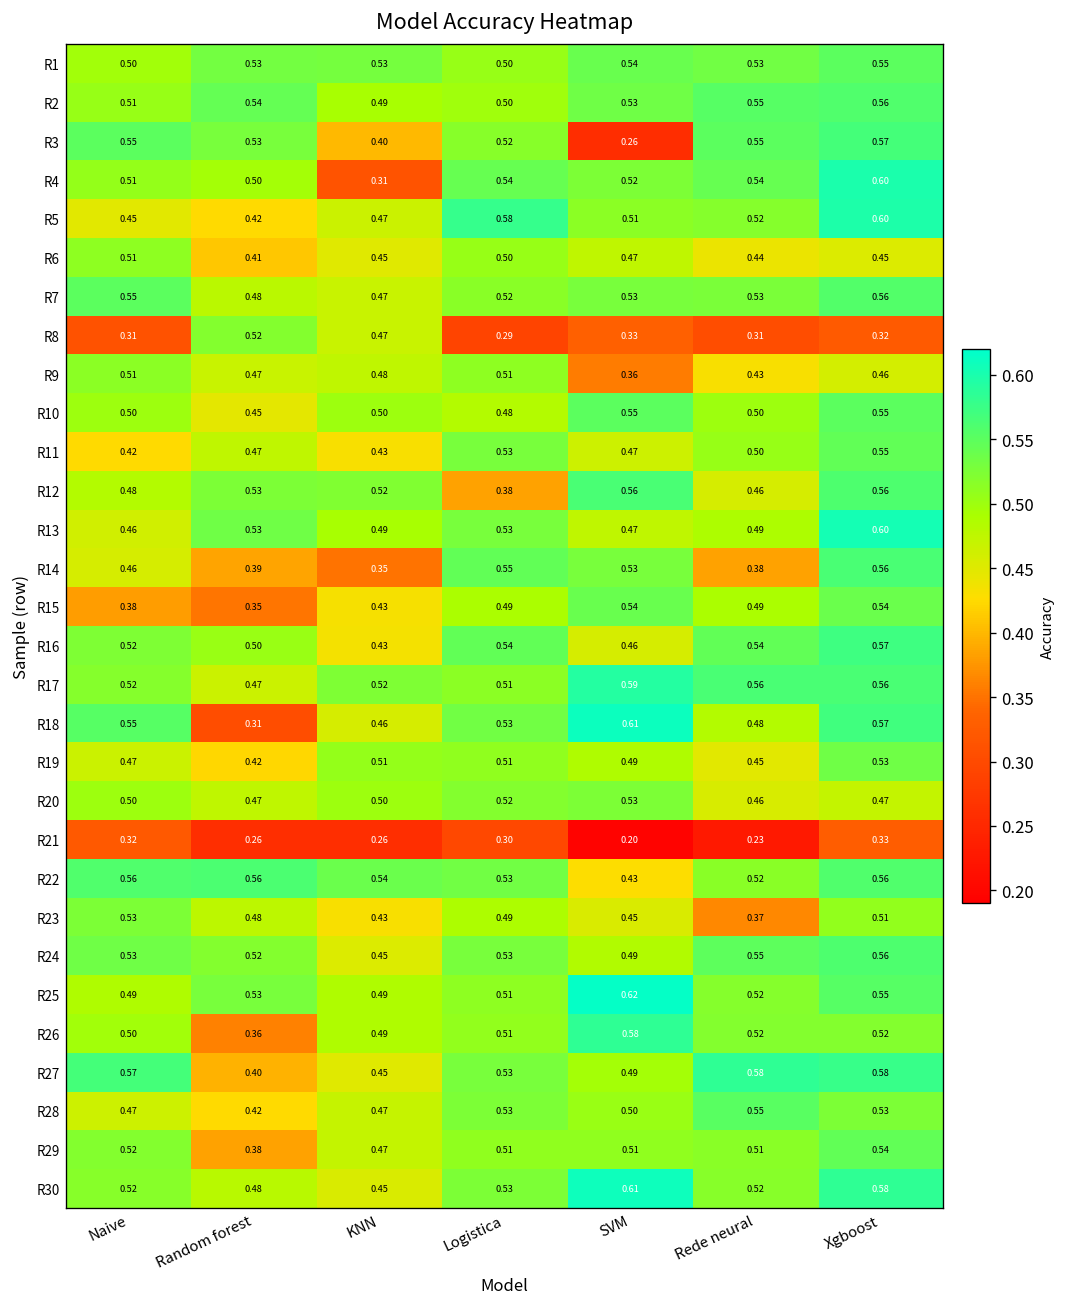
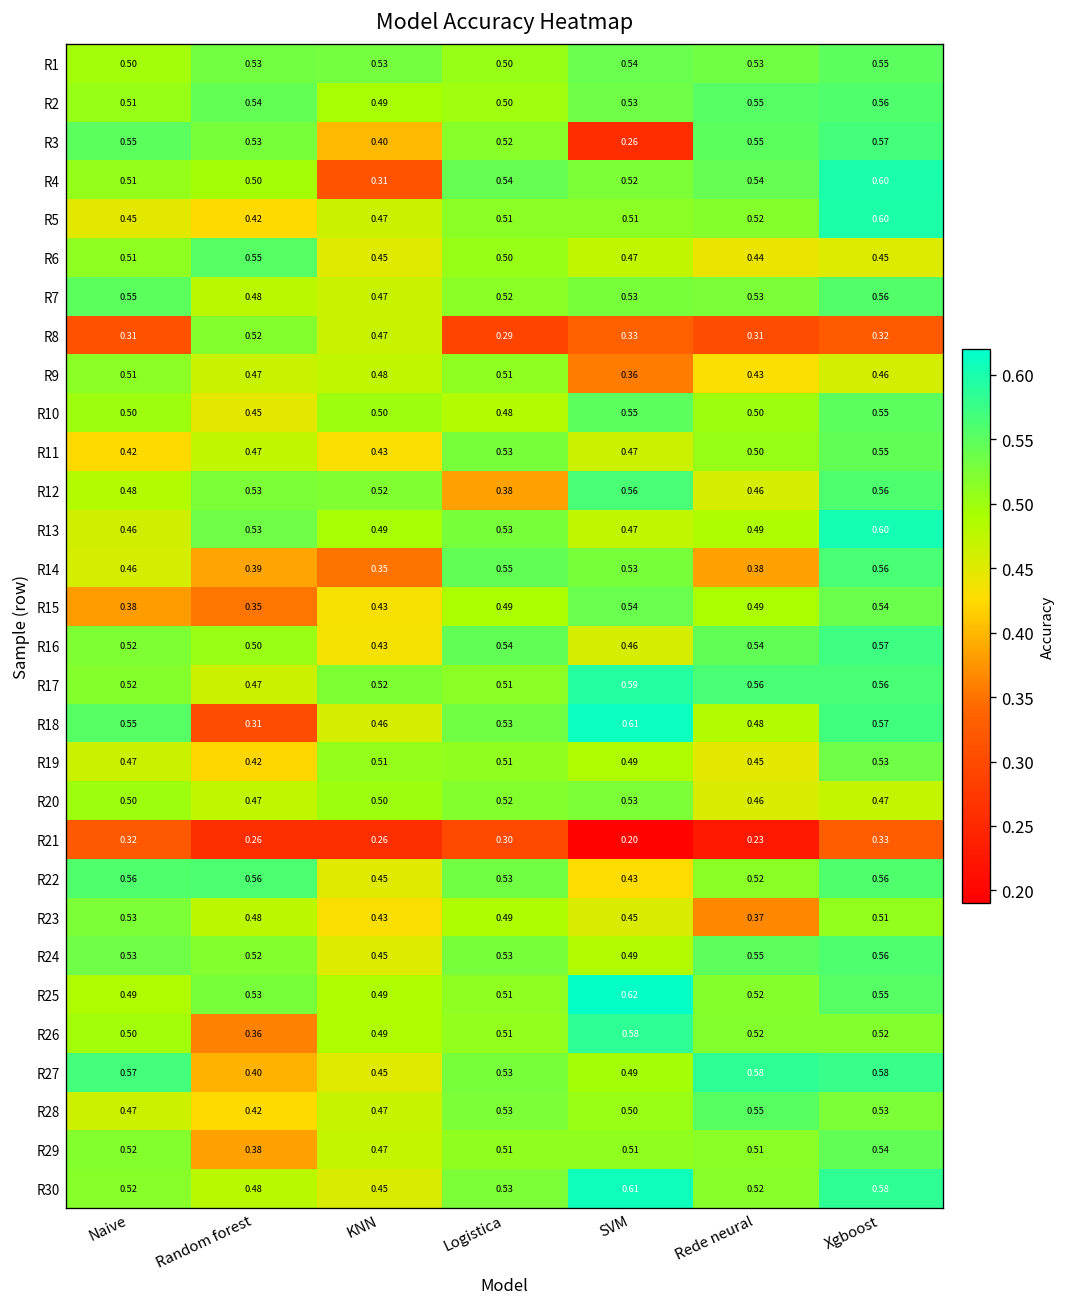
  {
    "R5": {
      "Naive": 0.45,
      "Random forest": 0.42,
      "KNN": 0.47,
-     "Logistica": 0.58,
+     "Logistica": 0.51,
      "SVM": 0.51,
      "Rede neural": 0.52,
      "Xgboost": 0.60
    },
    "R6": {
      "Naive": 0.51,
-     "Random forest": 0.41,
+     "Random forest": 0.55,
      "KNN": 0.45,
      "Logistica": 0.50,
      "SVM": 0.47,
      "Rede neural": 0.44,
      "Xgboost": 0.45
    },
    "R22": {
      "Naive": 0.56,
      "Random forest": 0.56,
-     "KNN": 0.54,
+     "KNN": 0.45,
      "Logistica": 0.53,
      "SVM": 0.43,
      "Rede neural": 0.52,
      "Xgboost": 0.56
    }
  }
